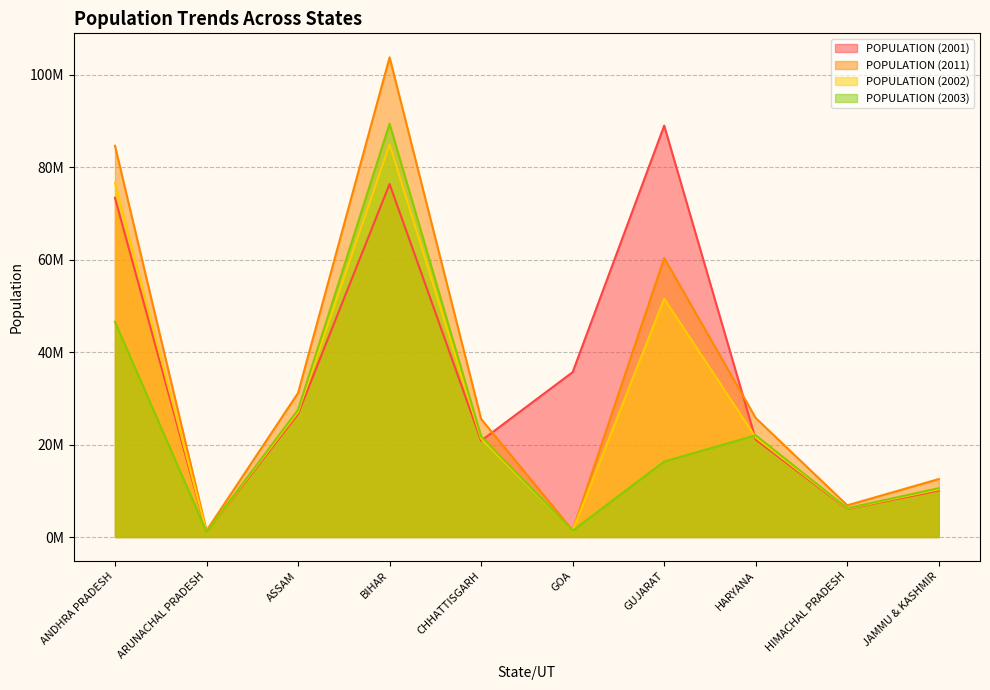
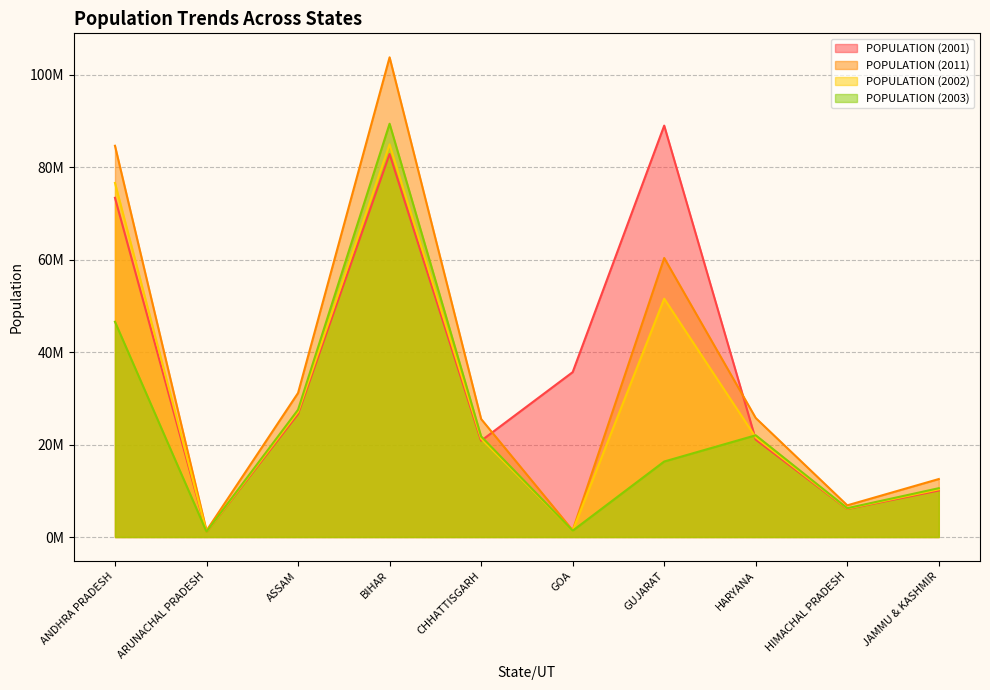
  {
    "POPULATION (2001)": {
      "ANDHRA PRADESH": 73000000,
-     "BIHAR": 76000000,
+     "BIHAR": 83000000,
      "GOA": 36000000,
      "GUJARAT": 89000000
    },
    "POPULATION (2003)": {
      "ANDHRA PRADESH": 47000000,
      "BIHAR": 89000000,
      "GUJARAT": 16000000
    }
  }
